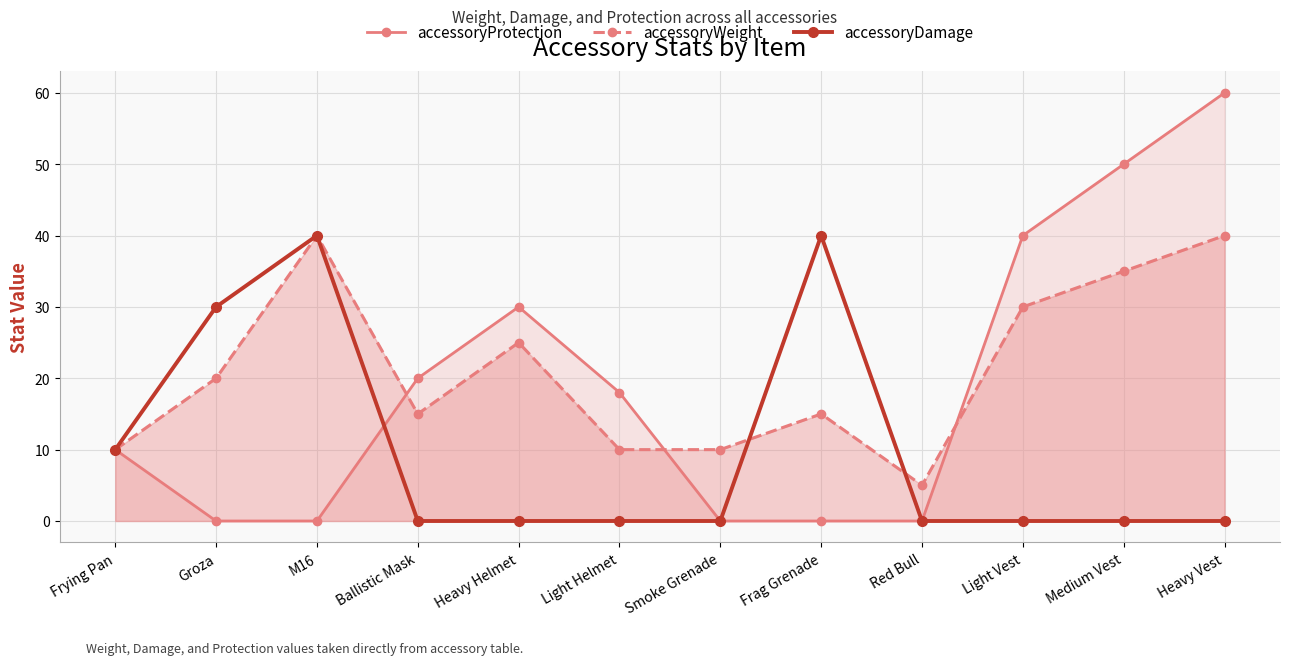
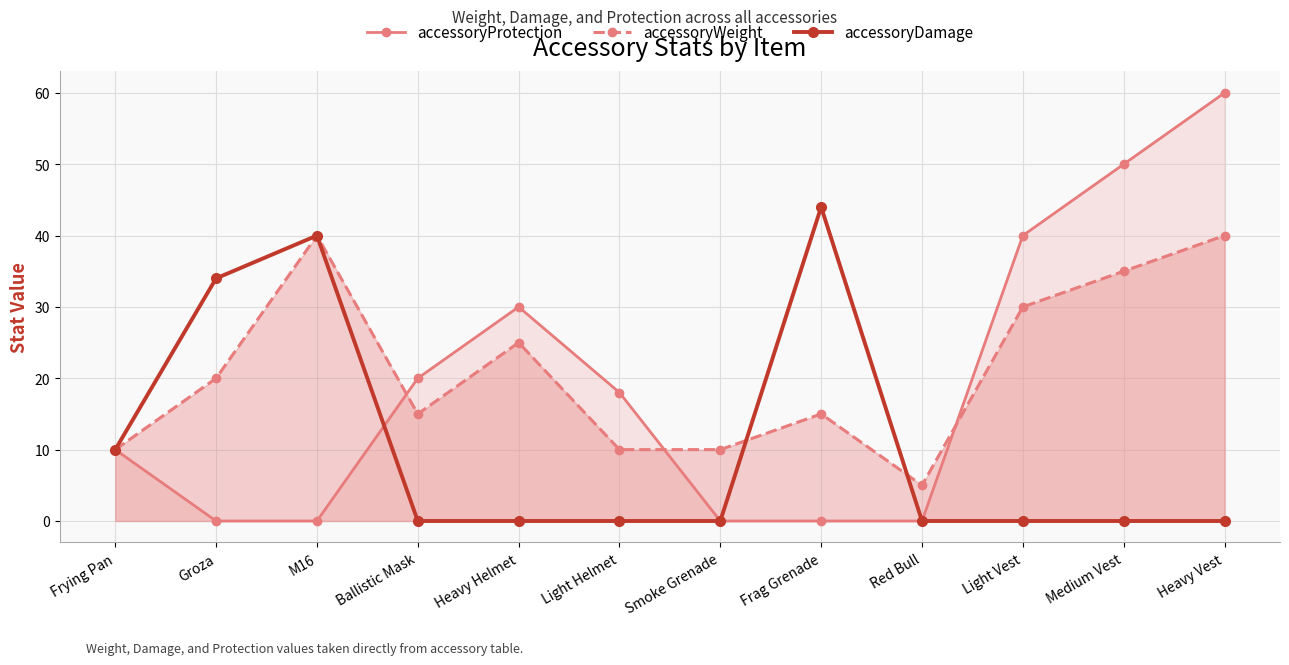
  {
    "accessoryDamage": {
-     "Groza": 30,
+     "Groza": 34,
      "Ballistic Mask": 0,
      "Heavy Helmet": 0,
      "Light Helmet": 0,
-     "Frag Grenade": 40,
+     "Frag Grenade": 44,
      "Light Vest": 0,
      "Medium Vest": 0,
      "Heavy Vest": 0
    }
  }
